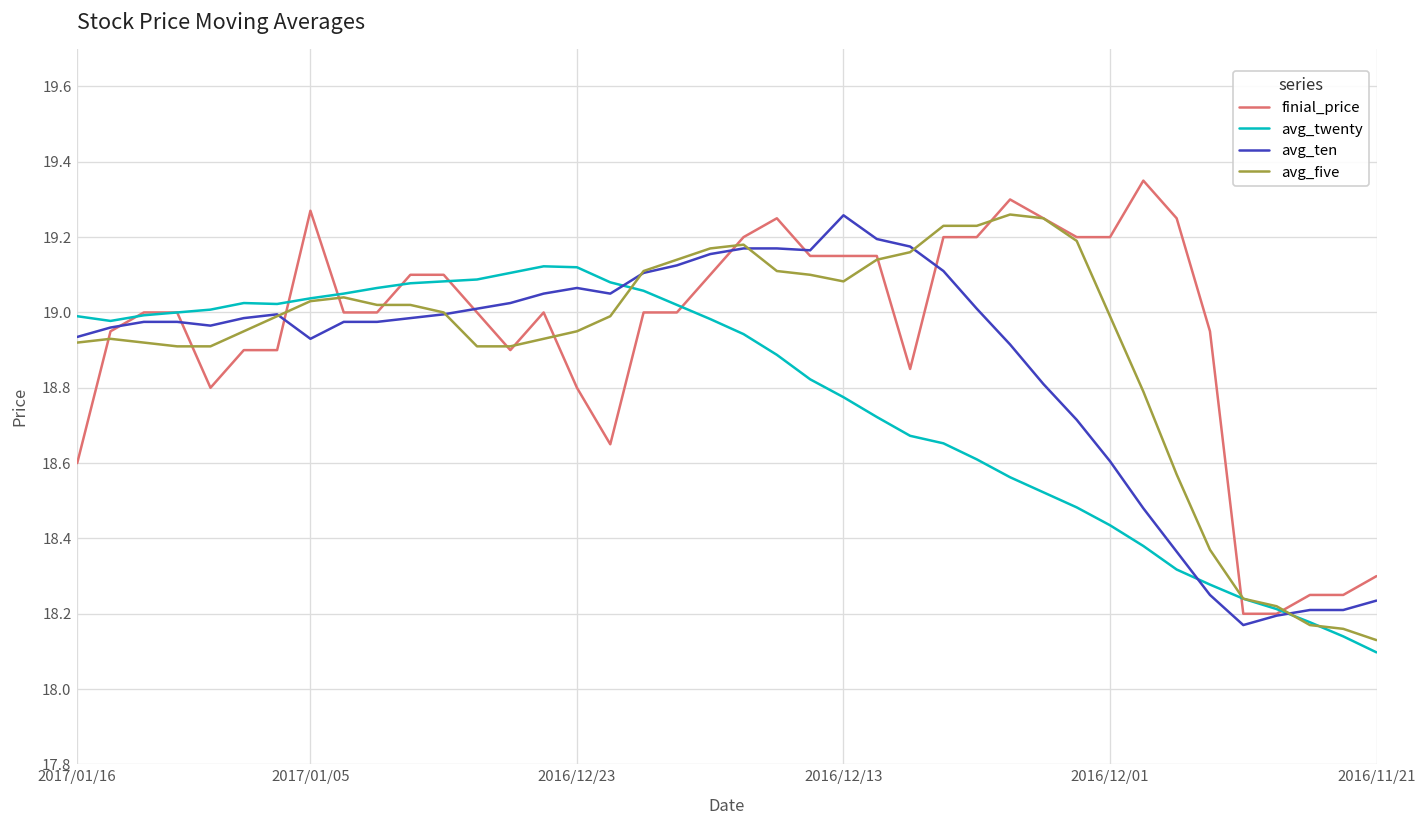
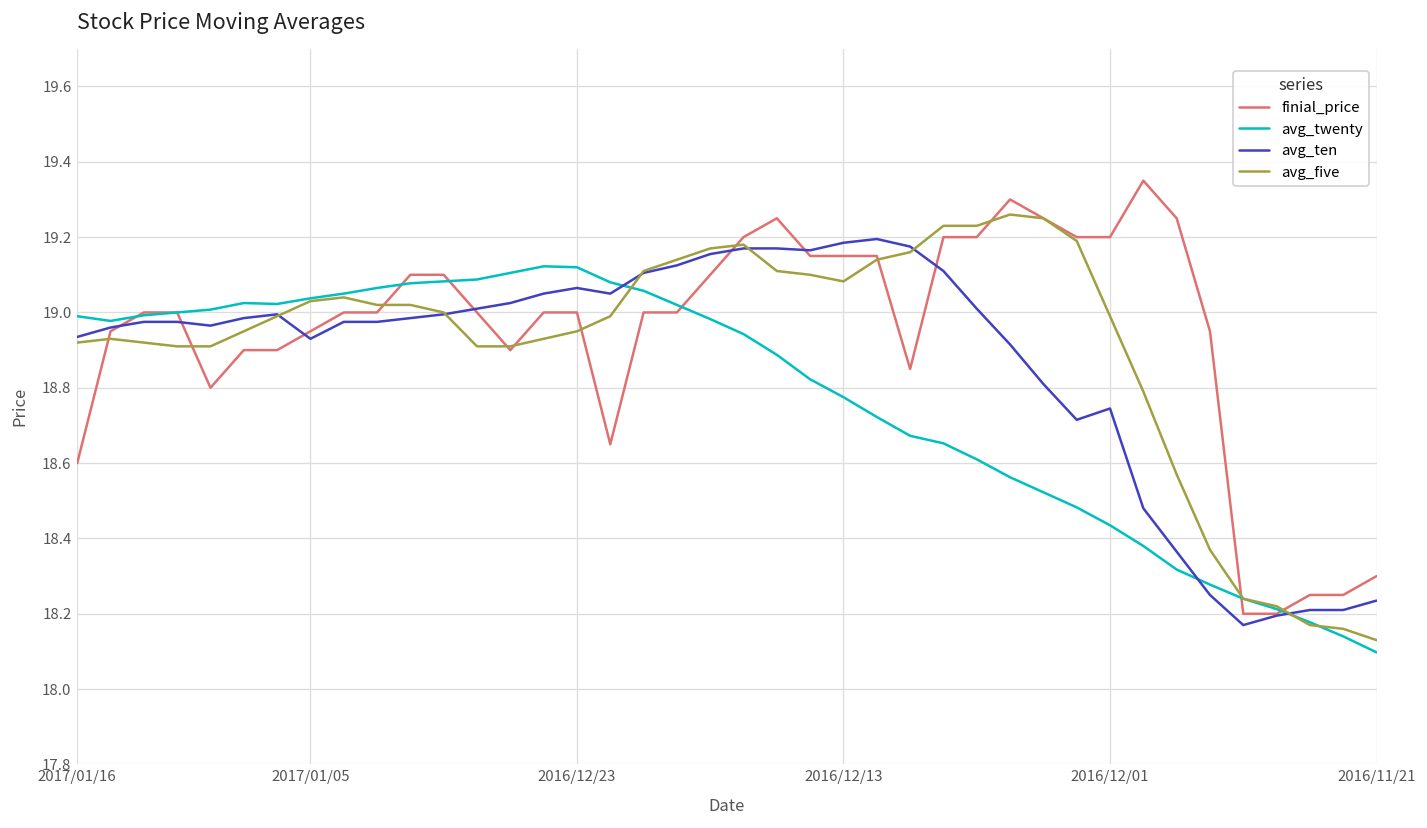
  {
    "finial_price": {
      "2017/01/16": 18.60,
-     "2017/01/05": 19.27,
-     "2016/12/23": 18.8,
+     "2017/01/05": 18.95,
+     "2016/12/23": 19.0,
      "2016/12/13": 19.15,
      "2016/12/01": 19.20,
      "2016/11/21": 18.30
    },
    "avg_twenty": {
      "2017/01/16": 18.99,
      "2016/12/23": 19.12,
      "2016/12/13": 18.78,
      "2016/12/01": 18.43,
      "2016/11/21": 18.10
    },
    "avg_ten": {
      "2017/01/16": 18.94,
      "2017/01/05": 18.93,
      "2016/12/23": 19.07,
-     "2016/12/13": 19.26,
-     "2016/12/01": 18.61,
+     "2016/12/13": 19.19,
+     "2016/12/01": 18.75,
      "2016/11/21": 18.24
    },
    "avg_five": {
      "2017/01/16": 18.92,
      "2016/12/23": 18.95,
      "2016/12/13": 19.08,
      "2016/12/01": 18.99,
      "2016/11/21": 18.13
    }
  }
